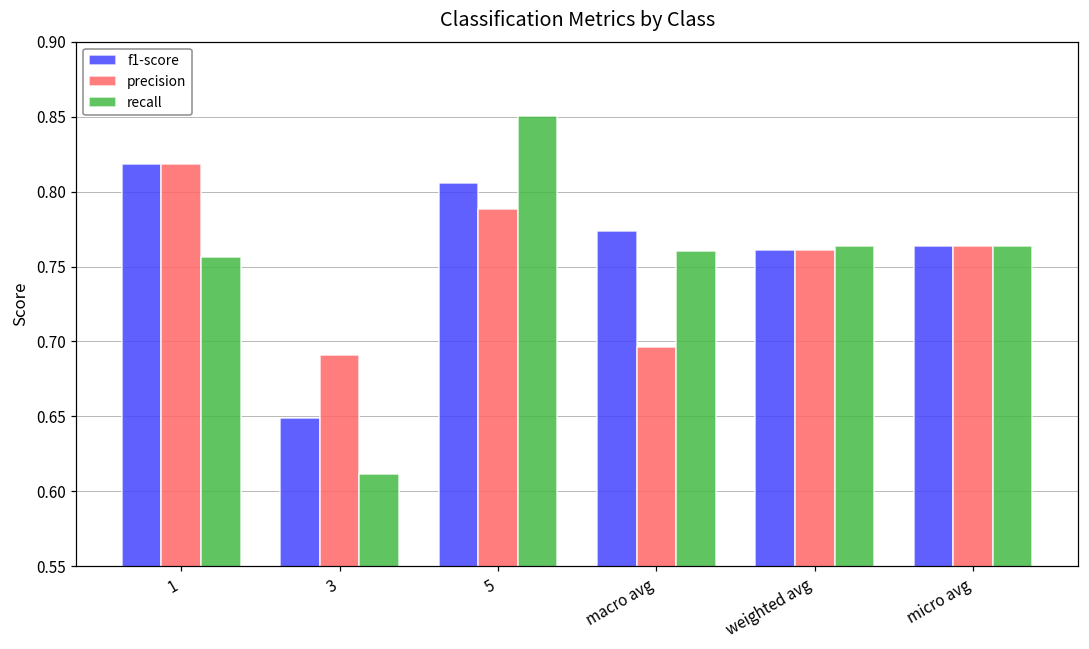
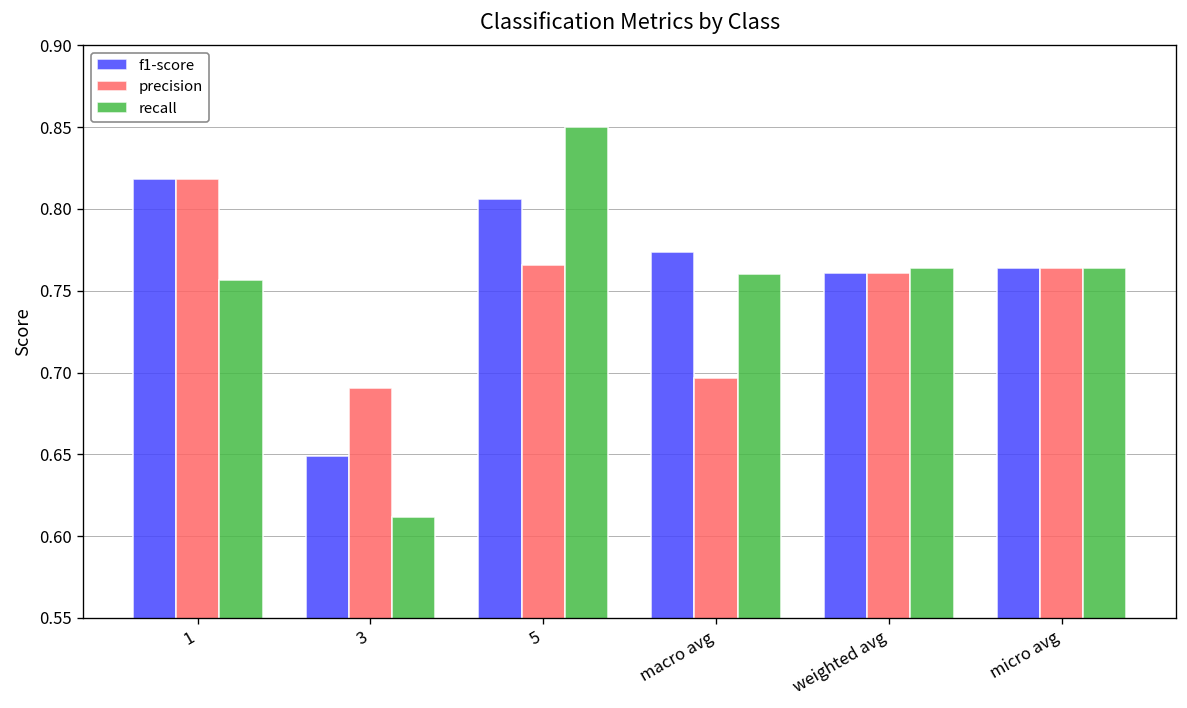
  {
    "f1-score": {
      "1": 0.819,
      "3": 0.649,
      "5": 0.806,
      "macro avg": 0.774,
      "weighted avg": 0.761,
      "micro avg": 0.764
    },
    "precision": {
      "1": 0.819,
      "3": 0.691,
-     "5": 0.788,
+     "5": 0.766,
      "macro avg": 0.697,
      "weighted avg": 0.761,
      "micro avg": 0.764
    },
    "recall": {
      "1": 0.756,
      "3": 0.612,
      "5": 0.850,
      "macro avg": 0.760,
      "weighted avg": 0.764,
      "micro avg": 0.764
    }
  }
